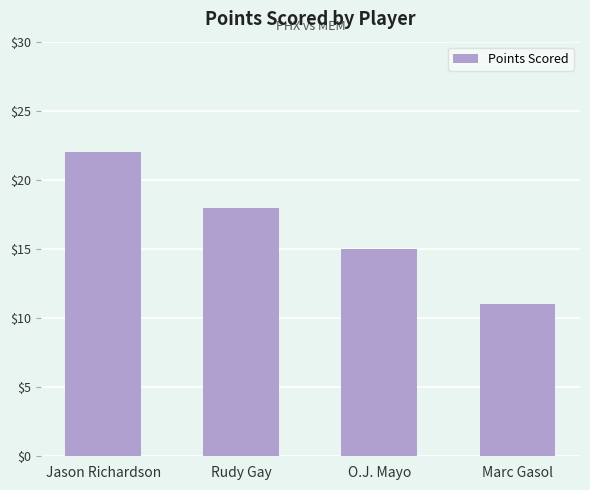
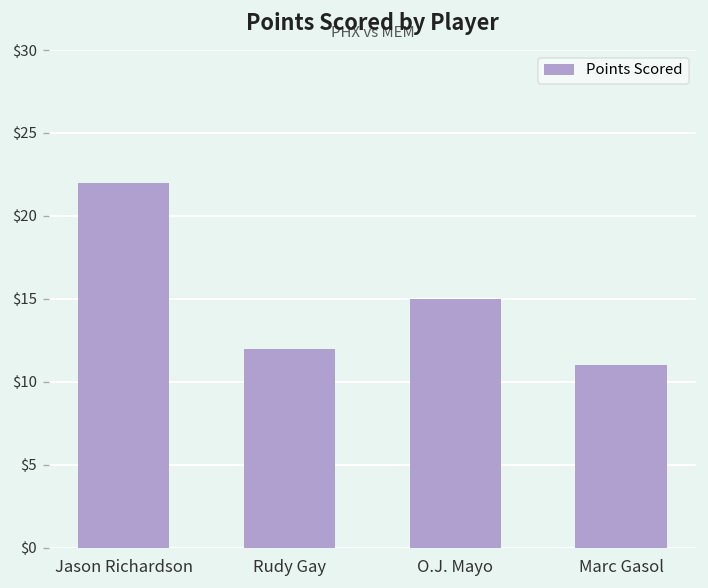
  {
    "Jason Richardson": "$22",
-   "Rudy Gay": "$18",
+   "Rudy Gay": "$12",
    "O.J. Mayo": "$15",
    "Marc Gasol": "$11"
  }
